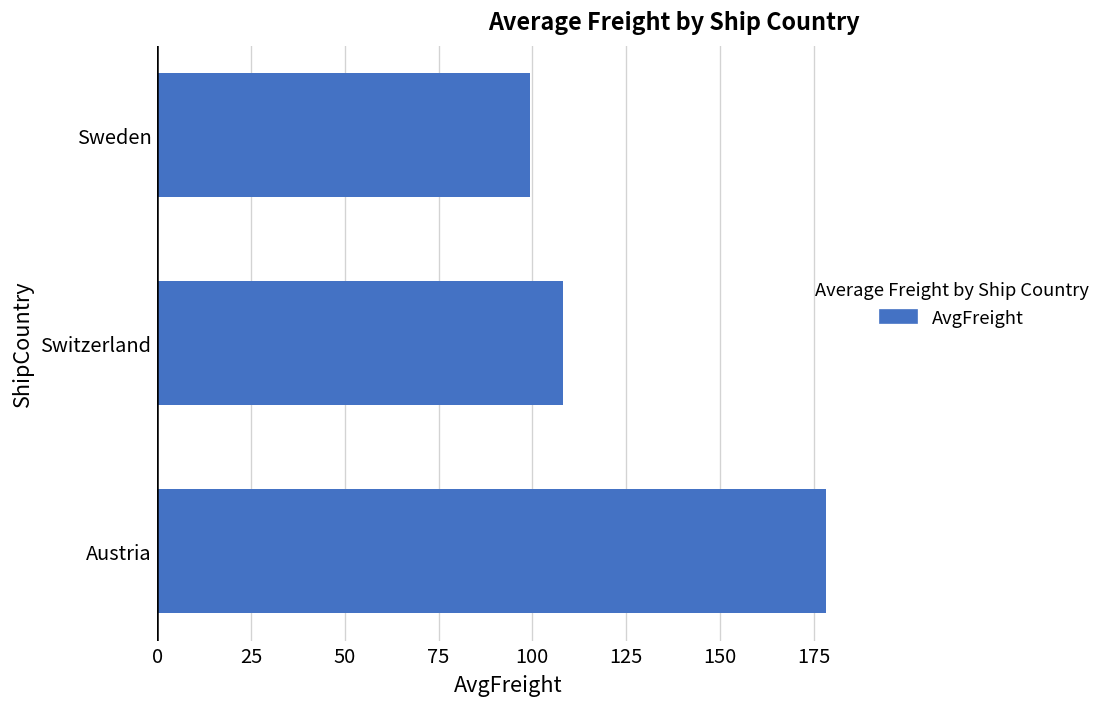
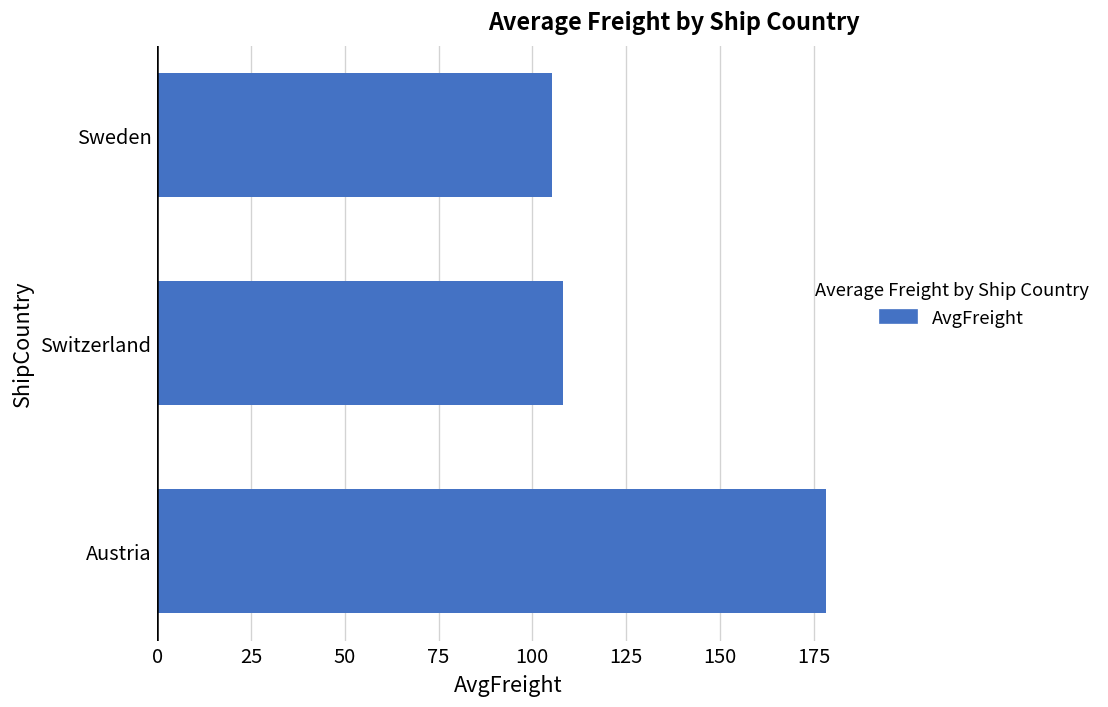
  {
-   "Sweden": 99,
+   "Sweden": 105,
    "Switzerland": 108,
    "Austria": 178
  }
